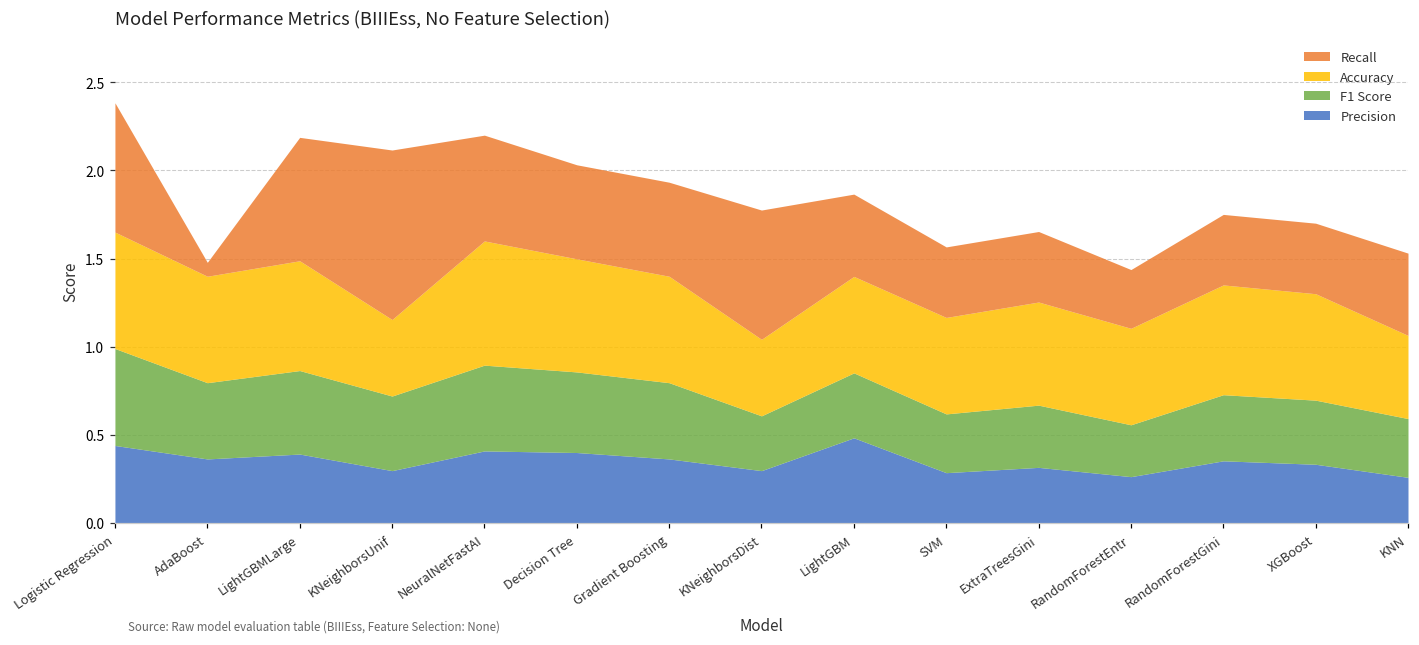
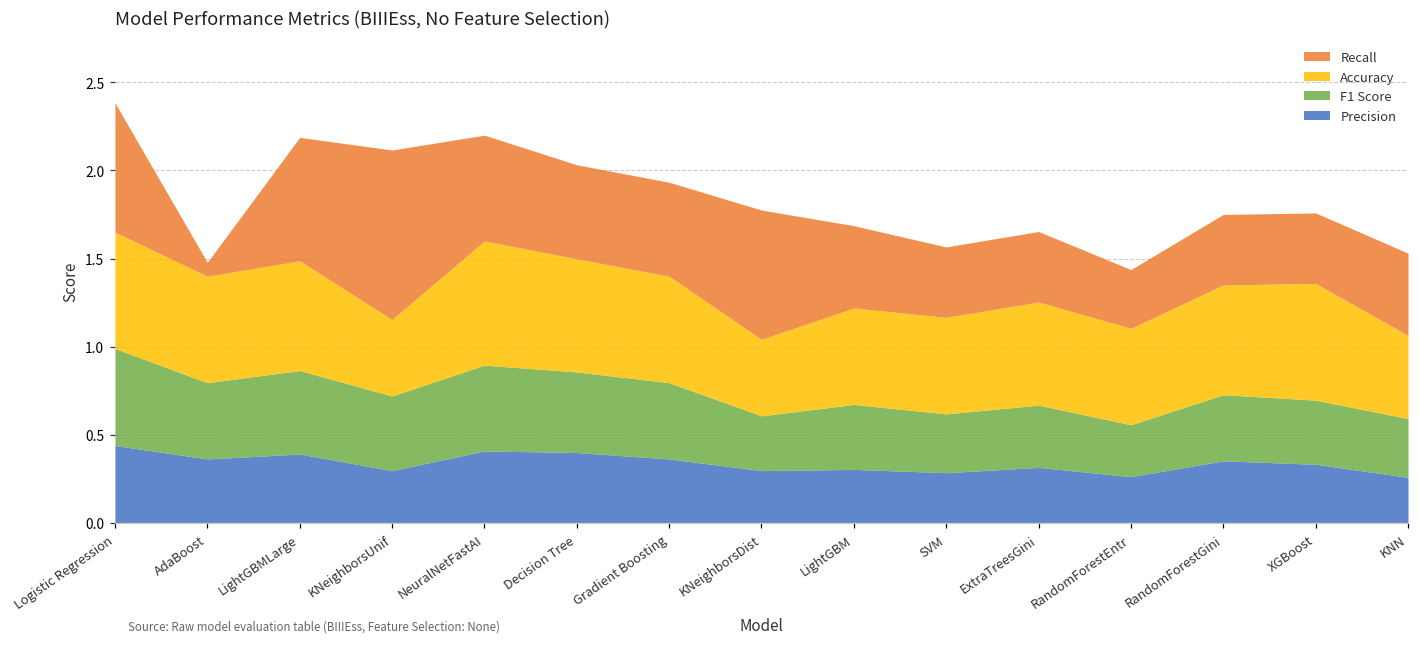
  {
    "Precision": {
      "Logistic Regression": 0.44,
      "AdaBoost": 0.36,
      "LightGBMLarge": 0.39,
      "KNeighborsUnif": 0.30,
      "NeuralNetFastAI": 0.41,
      "Decision Tree": 0.40,
      "Gradient Boosting": 0.36,
      "KNeighborsDist": 0.30,
-     "LightGBM": 0.48,
+     "LightGBM": 0.30,
      "SVM": 0.29,
      "ExtraTreesGini": 0.32,
      "RandomForestEntr": 0.26,
      "RandomForestGini": 0.35,
      "XGBoost": 0.33,
      "KNN": 0.26
    },
    "F1 Score": {
      "Logistic Regression": 0.55,
      "AdaBoost": 0.43,
      "LightGBMLarge": 0.47,
      "KNeighborsUnif": 0.42,
      "NeuralNetFastAI": 0.49,
      "Decision Tree": 0.46,
      "Gradient Boosting": 0.43,
      "KNeighborsDist": 0.31,
      "LightGBM": 0.37,
      "SVM": 0.33,
      "ExtraTreesGini": 0.35,
      "RandomForestEntr": 0.29,
      "RandomForestGini": 0.38,
      "XGBoost": 0.36,
      "KNN": 0.33
    },
    "Accuracy": {
      "Logistic Regression": 0.66,
      "AdaBoost": 0.60,
      "LightGBMLarge": 0.62,
      "KNeighborsUnif": 0.43,
      "NeuralNetFastAI": 0.70,
      "Decision Tree": 0.64,
      "Gradient Boosting": 0.60,
      "KNeighborsDist": 0.43,
      "LightGBM": 0.55,
      "SVM": 0.55,
      "ExtraTreesGini": 0.58,
      "RandomForestEntr": 0.55,
      "RandomForestGini": 0.62,
-     "XGBoost": 0.60,
+     "XGBoost": 0.66,
      "KNN": 0.47
    },
    "Recall": {
      "Logistic Regression": 0.73,
      "AdaBoost": 0.08,
      "LightGBMLarge": 0.70,
      "KNeighborsUnif": 0.96,
      "NeuralNetFastAI": 0.60,
      "Decision Tree": 0.53,
      "Gradient Boosting": 0.53,
      "KNeighborsDist": 0.73,
      "LightGBM": 0.47,
      "SVM": 0.40,
      "ExtraTreesGini": 0.40,
      "RandomForestEntr": 0.33,
      "RandomForestGini": 0.40,
      "XGBoost": 0.40,
      "KNN": 0.47
    }
  }
